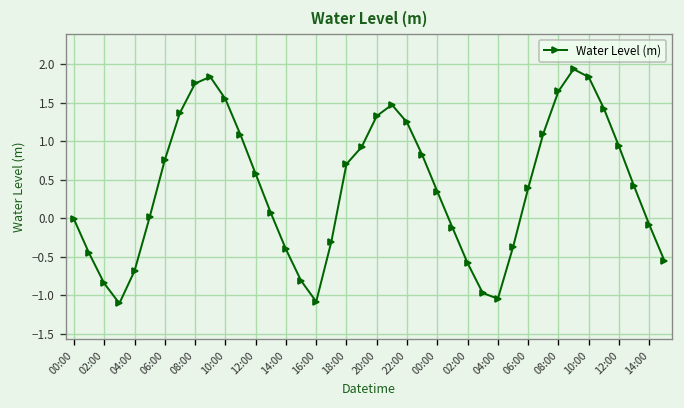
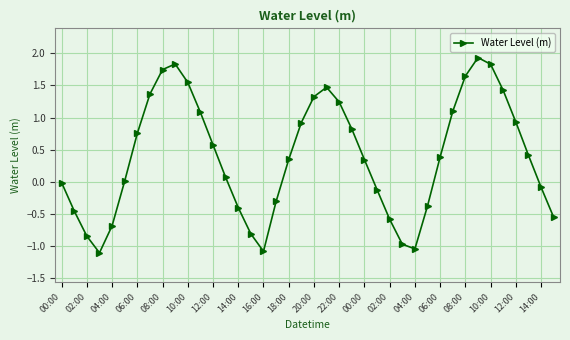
  {
    "16:00": -1.1,
-   "18:00": 0.7,
+   "18:00": 0.3,
    "20:00": 1.3,
    "22:00": 1.2
  }
